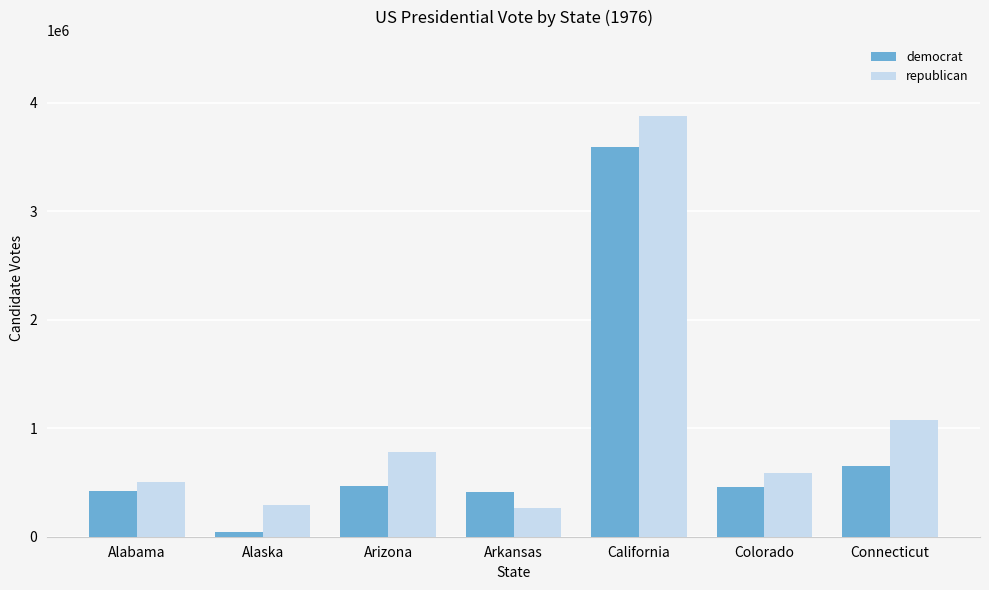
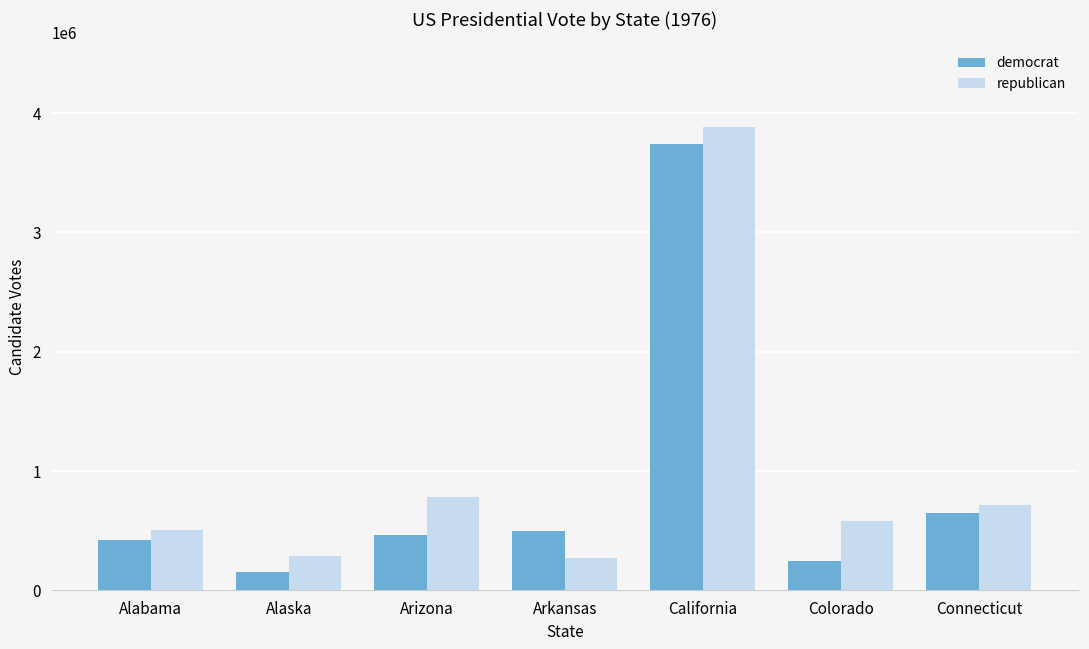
  {
    "democrat": {
      "Alabama": 420000,
-     "Alaska": 40000,
+     "Alaska": 150000,
      "Arizona": 470000,
-     "Arkansas": 410000,
-     "California": 3600000,
-     "Colorado": 460000,
+     "Arkansas": 500000,
+     "California": 3740000,
+     "Colorado": 240000,
      "Connecticut": 650000
    },
    "republican": {
      "Alabama": 500000,
      "Alaska": 290000,
      "Arizona": 790000,
      "Arkansas": 270000,
      "California": 3880000,
      "Colorado": 580000,
-     "Connecticut": 1080000
+     "Connecticut": 720000
    }
  }
